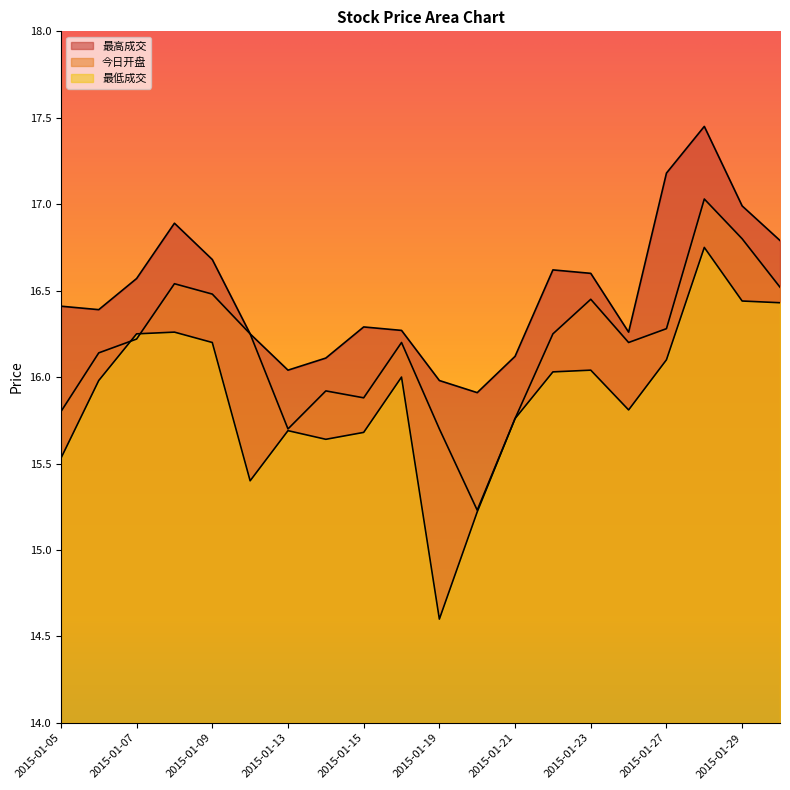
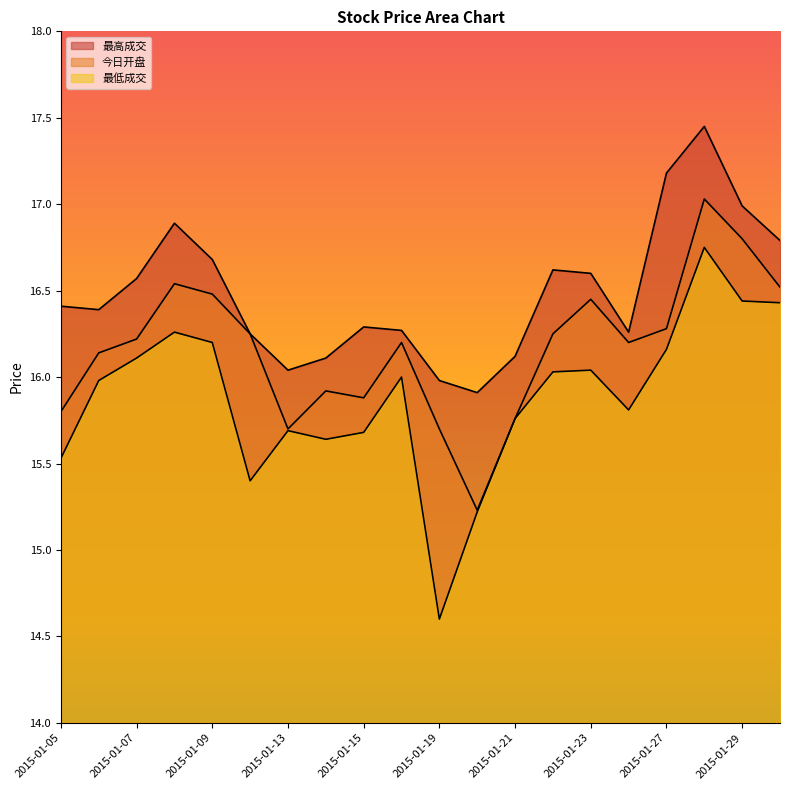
  {
    "最高成交": {
      "2015-01-05": 16.41,
      "2015-01-07": 16.57,
      "2015-01-09": 16.68,
      "2015-01-13": 16.04,
      "2015-01-15": 16.29,
      "2015-01-19": 15.98,
      "2015-01-21": 16.12,
      "2015-01-23": 16.60,
      "2015-01-27": 17.18,
      "2015-01-29": 16.99
    },
    "今日开盘": {
      "2015-01-05": 15.80,
      "2015-01-07": 16.22,
      "2015-01-09": 16.48,
      "2015-01-15": 15.88,
      "2015-01-19": 15.70,
      "2015-01-23": 16.45,
      "2015-01-27": 16.28,
      "2015-01-29": 16.80
    },
    "最低成交": {
      "2015-01-05": 15.53,
-     "2015-01-07": 16.25,
+     "2015-01-07": 16.11,
      "2015-01-09": 16.20,
      "2015-01-15": 15.68,
      "2015-01-19": 14.60,
      "2015-01-23": 16.04,
-     "2015-01-27": 16.10,
+     "2015-01-27": 16.16,
      "2015-01-29": 16.44
    }
  }
